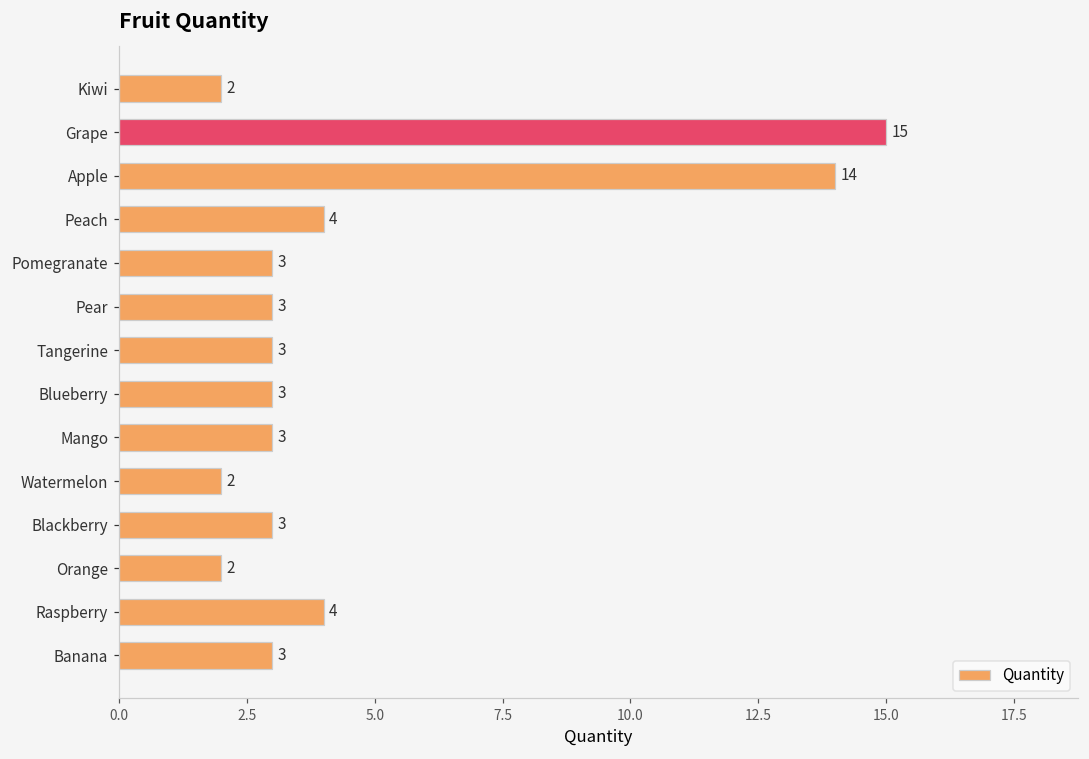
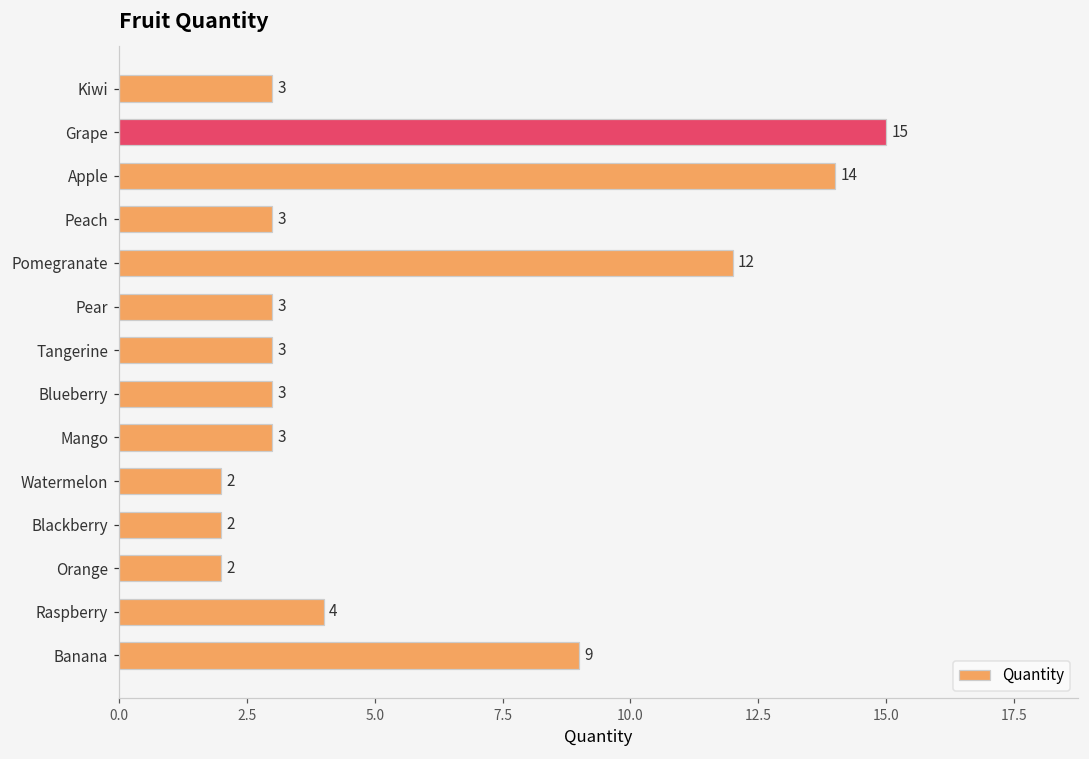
  {
-   "Kiwi": 2,
+   "Kiwi": 3,
    "Grape": 15,
    "Apple": 14,
-   "Peach": 4,
-   "Pomegranate": 3,
+   "Peach": 3,
+   "Pomegranate": 12,
    "Pear": 3,
    "Tangerine": 3,
    "Blueberry": 3,
    "Mango": 3,
    "Watermelon": 2,
-   "Blackberry": 3,
+   "Blackberry": 2,
    "Orange": 2,
    "Raspberry": 4,
-   "Banana": 3
+   "Banana": 9
  }
